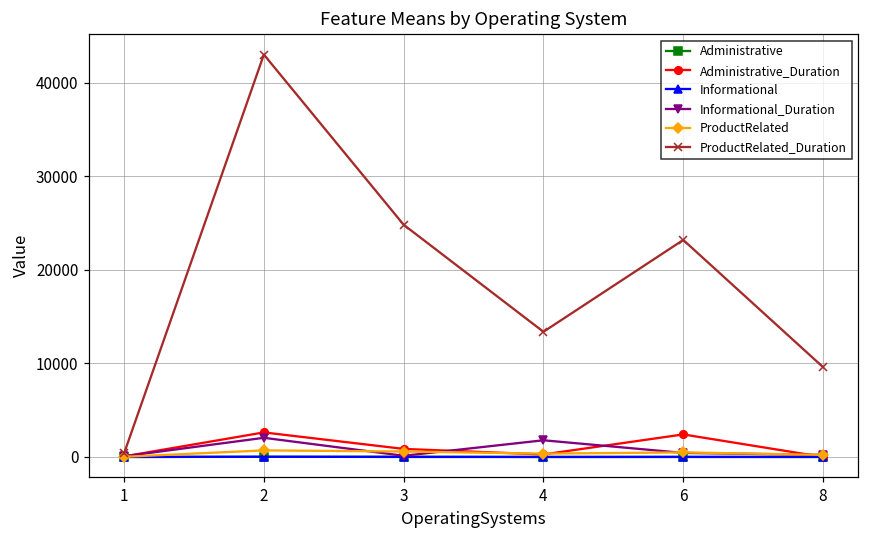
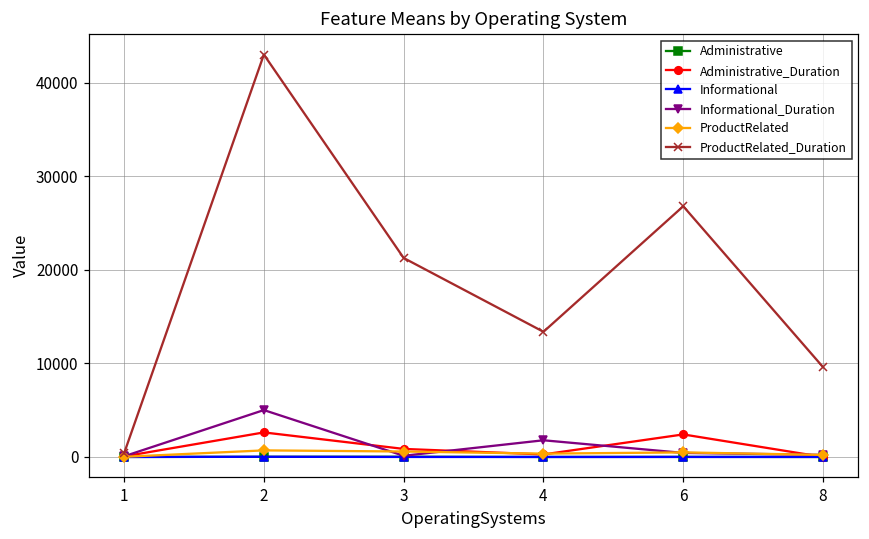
  {
    "Informational": {
      "2": 0,
      "6": 0
    },
    "Administrative_Duration": {
      "2": 3000,
      "6": 2000
    },
    "Informational_Duration": {
-     "2": 2000,
+     "2": 5000,
      "4": 2000
    },
    "ProductRelated": {
      "2": 1000
    },
    "ProductRelated_Duration": {
      "1": 0,
      "2": 43000,
-     "3": 25000,
+     "3": 21000,
      "4": 13000,
-     "6": 23000,
+     "6": 27000,
      "8": 10000
    }
  }
